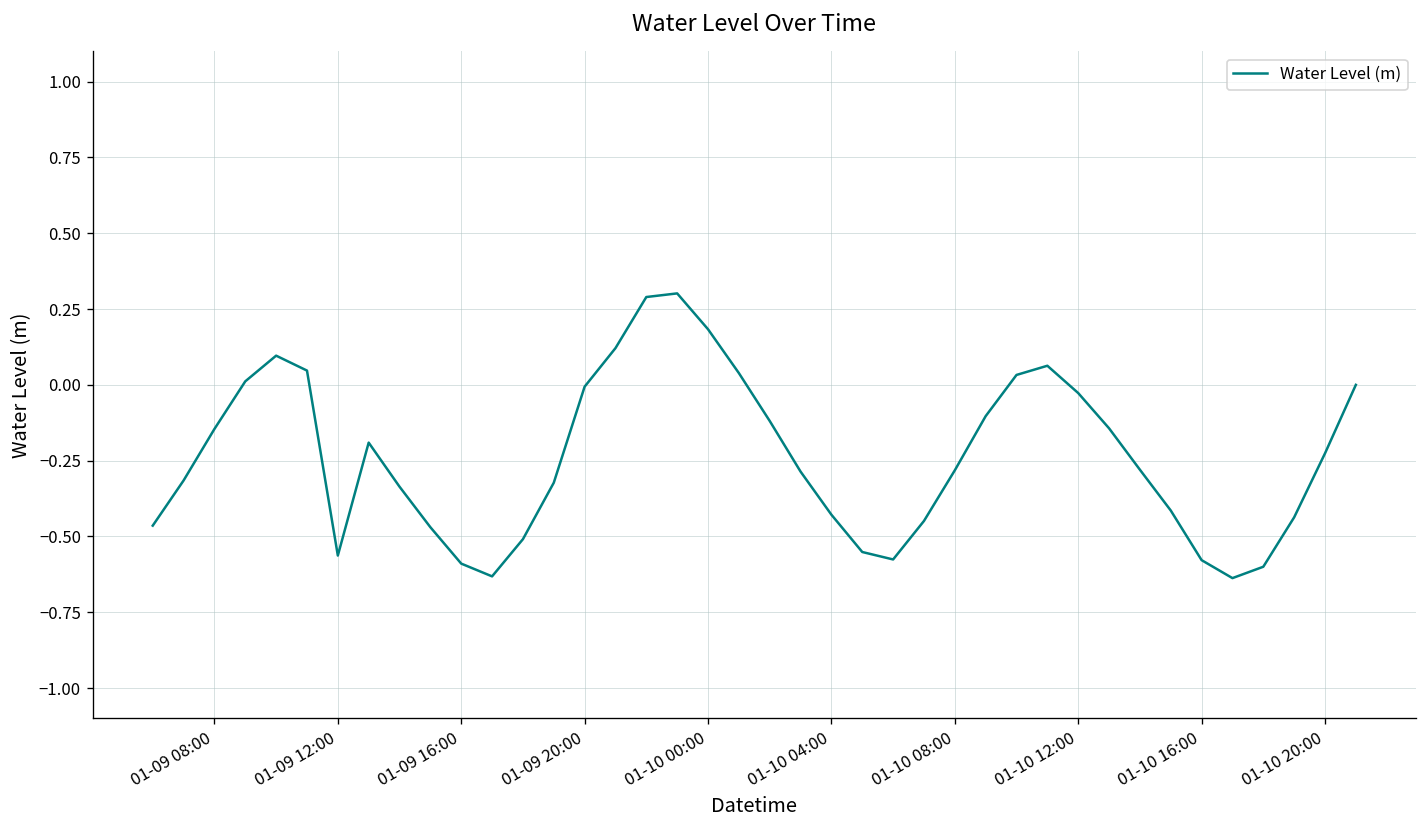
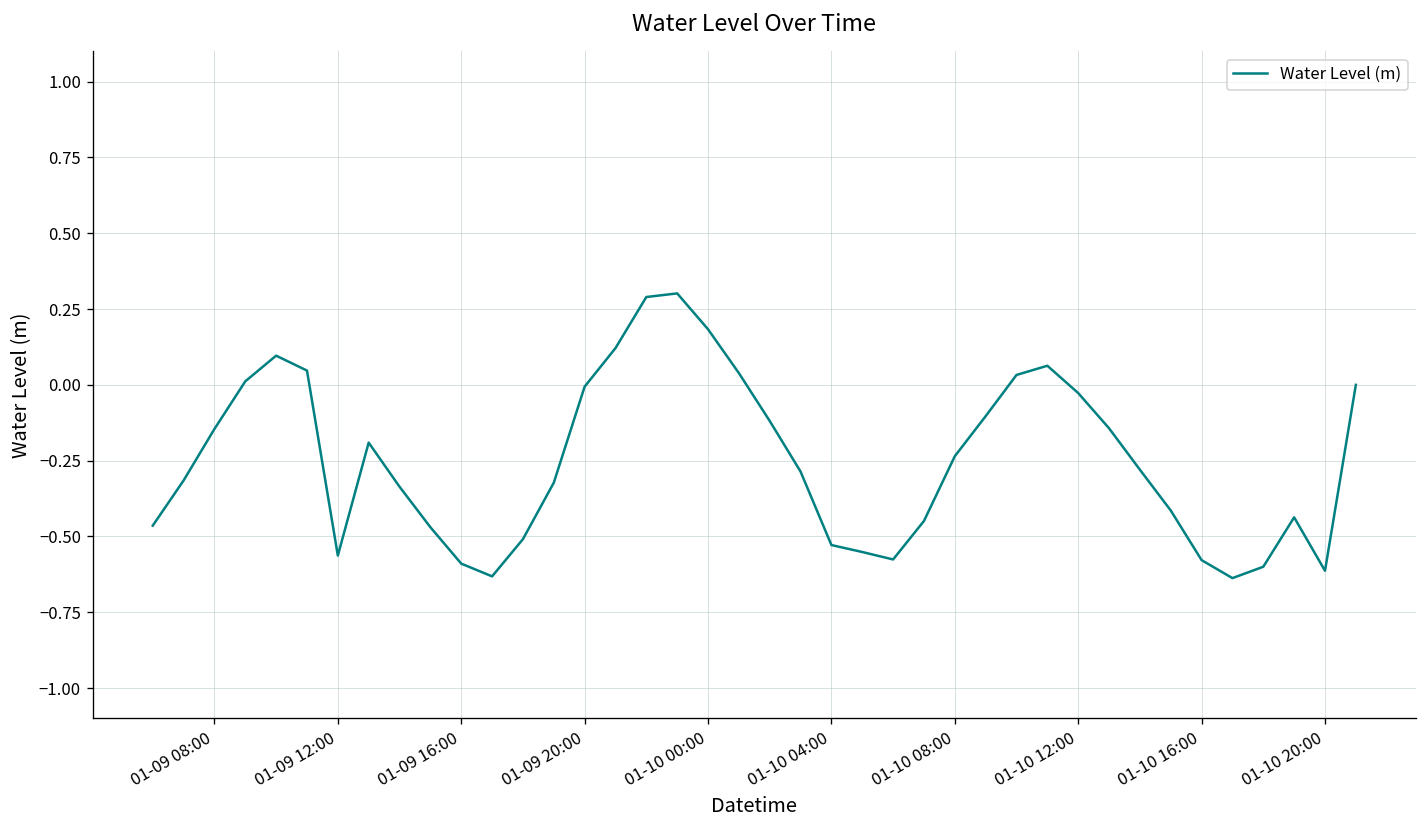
  {
    "01-09 08:00": -0.15,
    "01-09 12:00": -0.56,
    "01-09 16:00": -0.59,
    "01-09 20:00": -0.01,
    "01-10 00:00": 0.18,
-   "01-10 04:00": -0.43,
-   "01-10 08:00": -0.28,
+   "01-10 04:00": -0.53,
+   "01-10 08:00": -0.24,
    "01-10 12:00": -0.03,
    "01-10 16:00": -0.58,
-   "01-10 20:00": -0.23
+   "01-10 20:00": -0.61
  }
